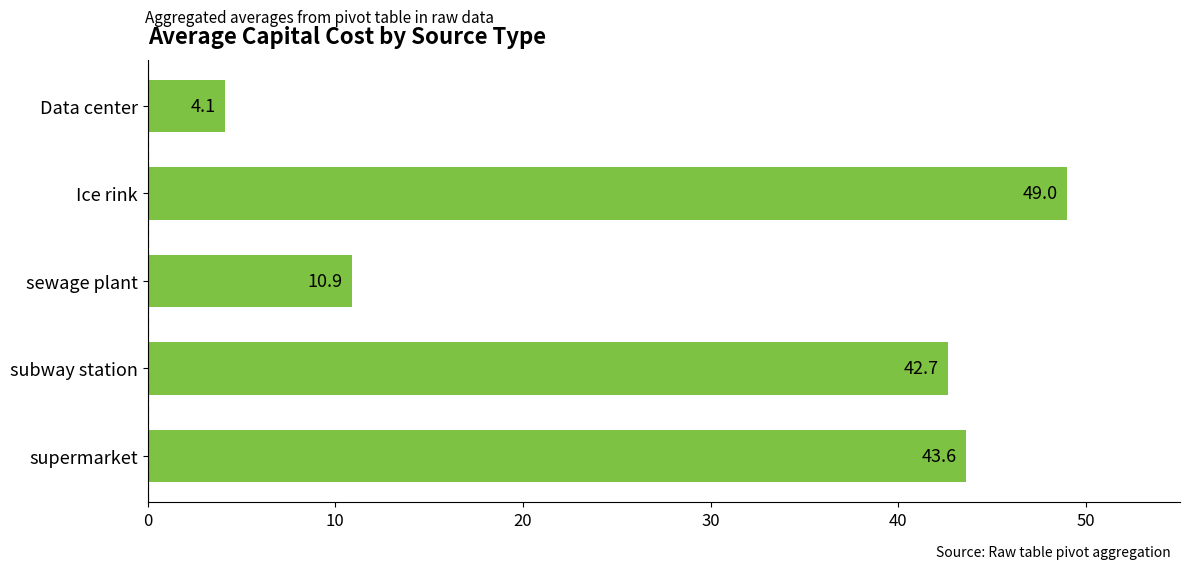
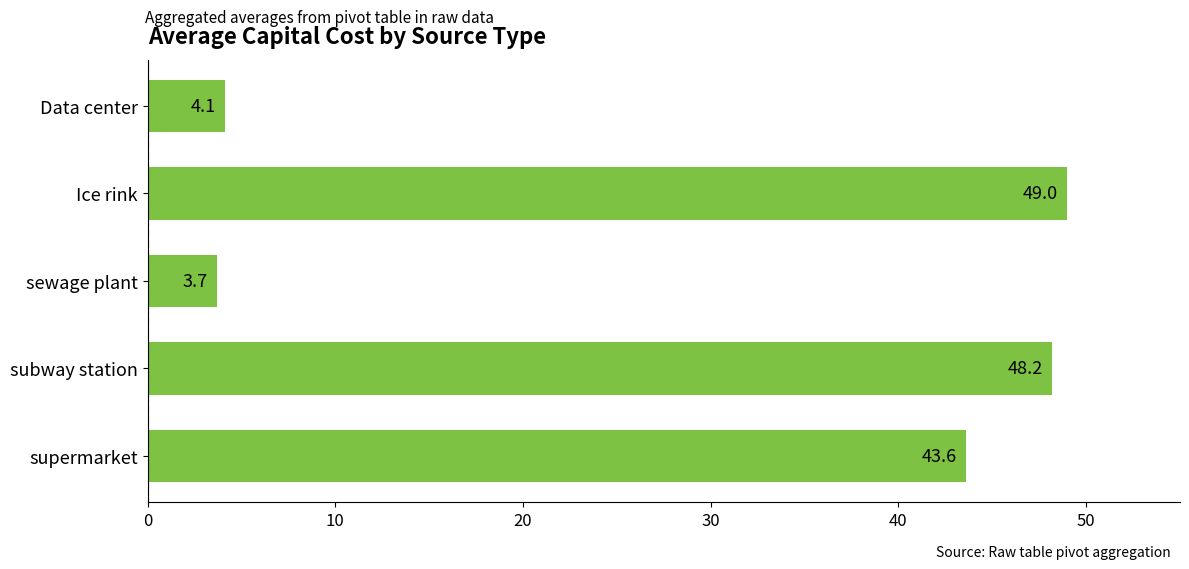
  {
    "Data center": 4.1,
    "Ice rink": 49.0,
-   "sewage plant": 10.9,
-   "subway station": 42.7,
+   "sewage plant": 3.7,
+   "subway station": 48.2,
    "supermarket": 43.6
  }
